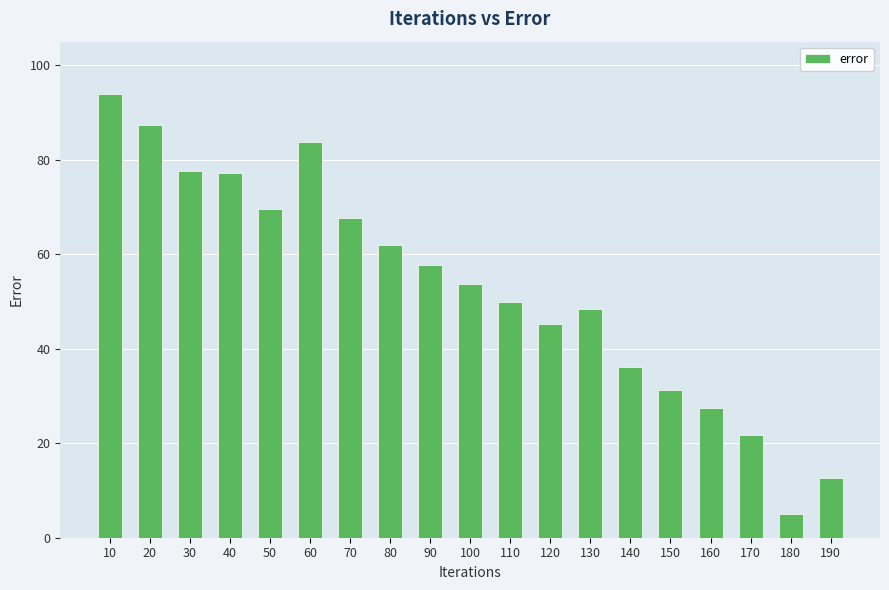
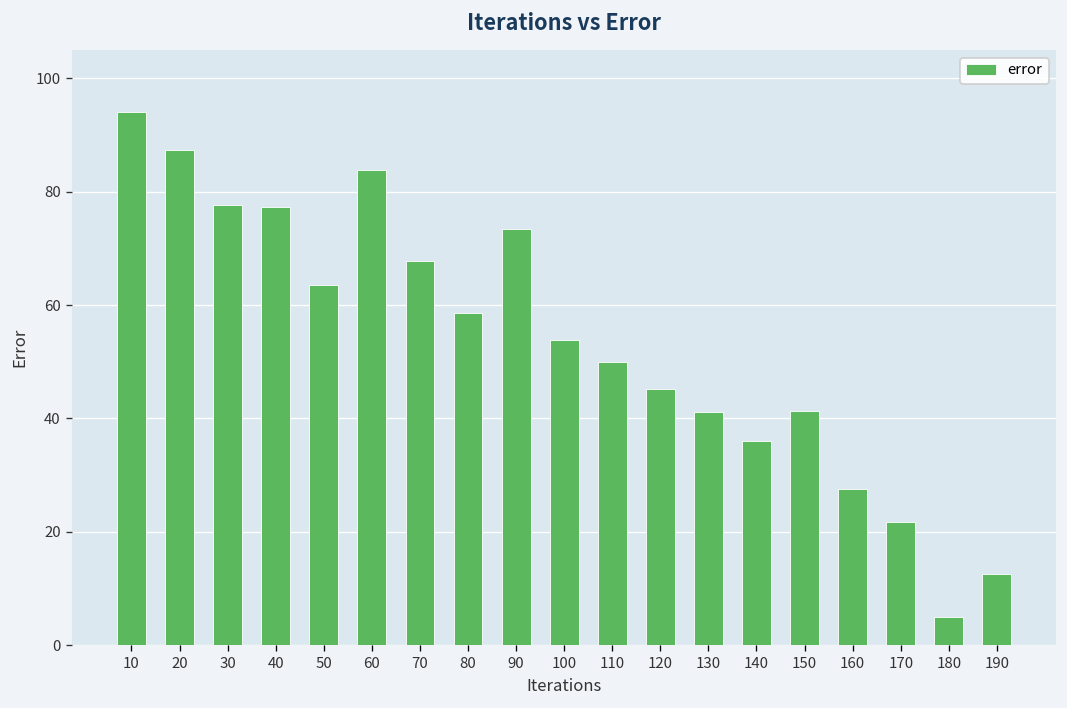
  {
    "10": 94,
    "20": 87,
    "30": 78,
    "40": 77,
-   "50": 70,
+   "50": 64,
    "60": 84,
    "70": 68,
-   "80": 62,
-   "90": 58,
+   "80": 59,
+   "90": 73,
    "100": 54,
    "110": 50,
    "120": 45,
-   "130": 48,
+   "130": 41,
    "140": 36,
-   "150": 31,
+   "150": 41,
    "160": 28,
    "170": 22,
    "180": 5,
    "190": 13
  }
